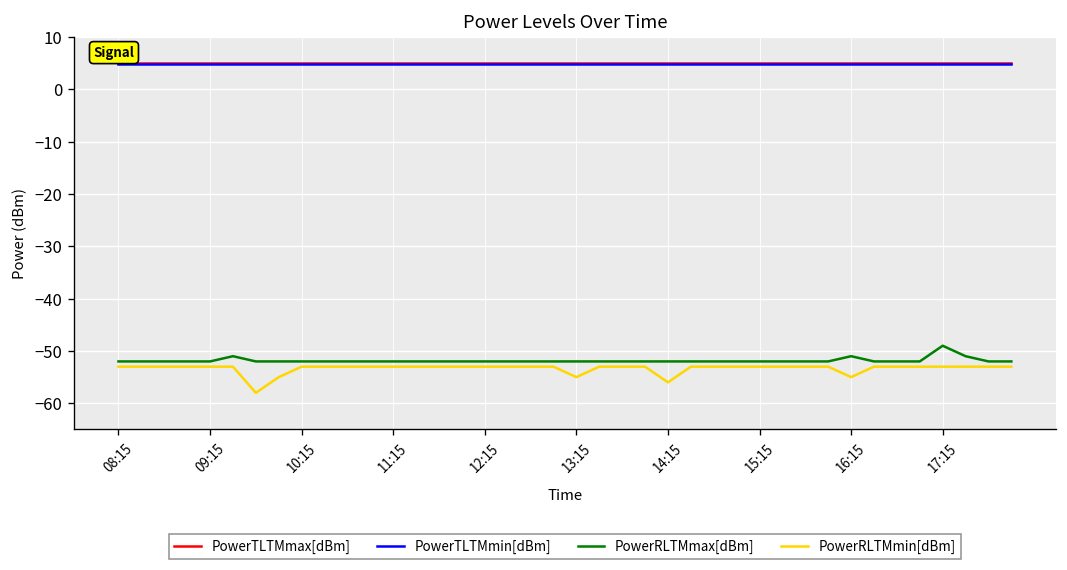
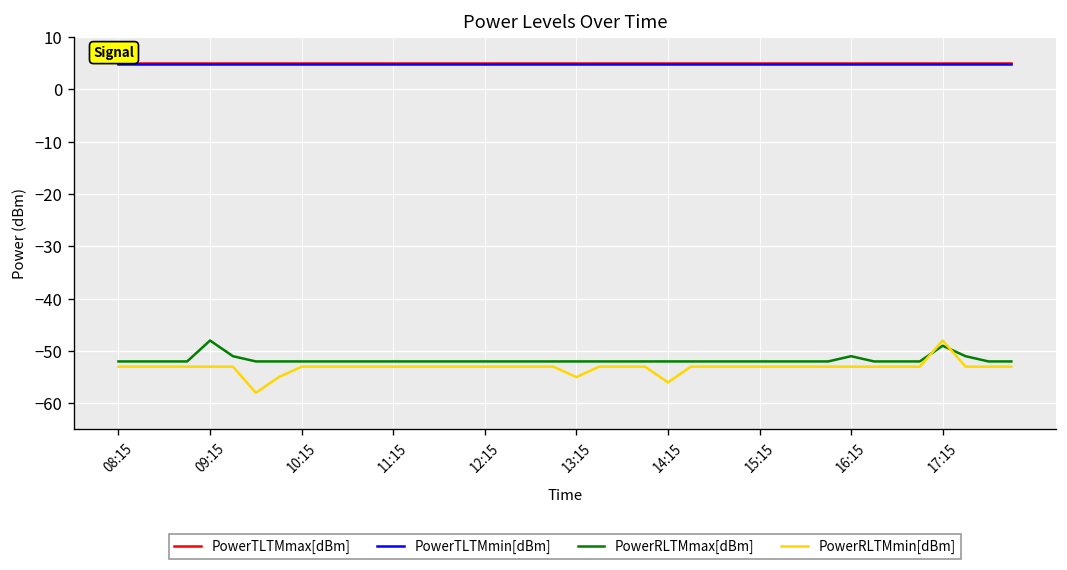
  {
    "PowerRLTMmax[dBm]": {
      "08:15": -52,
-     "09:15": -52,
+     "09:15": -48,
      "10:15": -52,
      "11:15": -52,
      "12:15": -52,
      "13:15": -52,
      "14:15": -52,
      "15:15": -52,
      "16:15": -51,
      "17:15": -49
    },
    "PowerRLTMmin[dBm]": {
      "08:15": -53,
      "09:15": -53,
      "10:15": -53,
      "11:15": -53,
      "12:15": -53,
      "13:15": -55,
      "14:15": -56,
      "15:15": -53,
-     "16:15": -55,
-     "17:15": -53
+     "16:15": -53,
+     "17:15": -48
    }
  }
